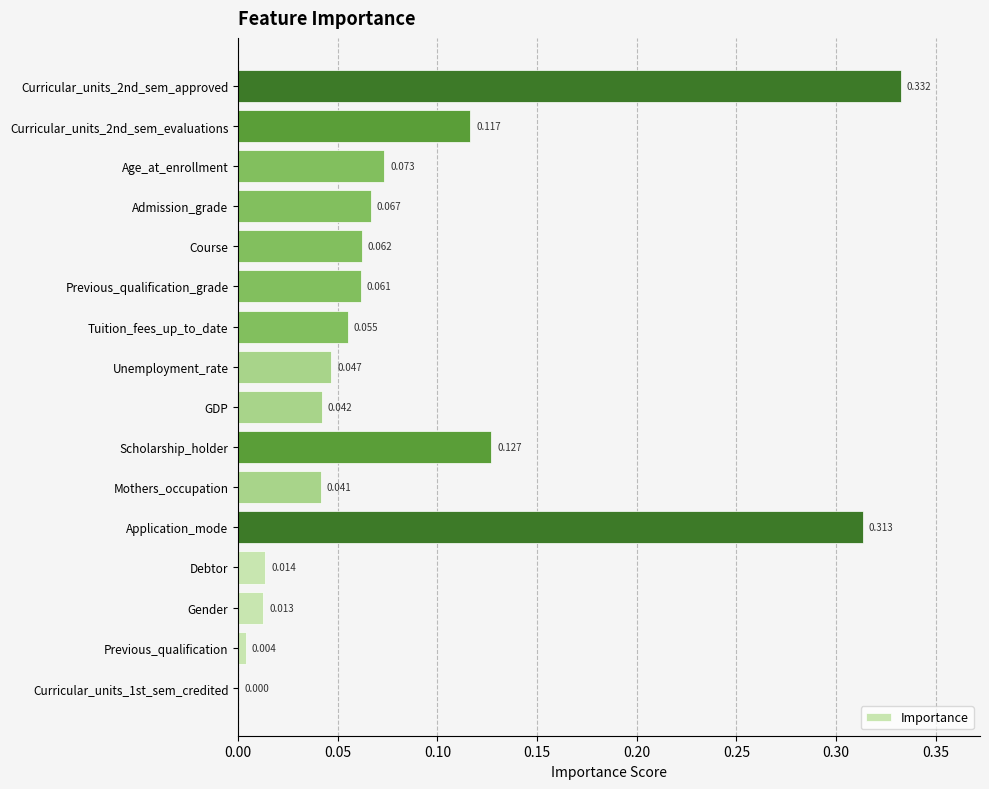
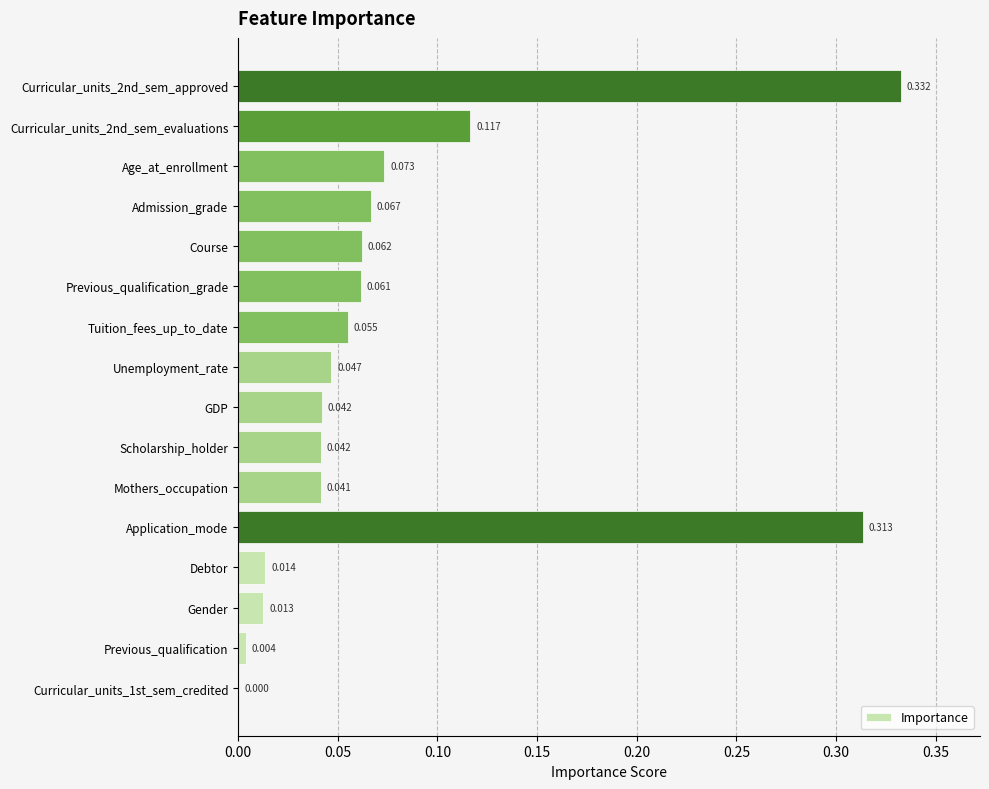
  {
    "Curricular_units_2nd_sem_approved": 0.332,
    "Curricular_units_2nd_sem_evaluations": 0.117,
    "Age_at_enrollment": 0.073,
    "Admission_grade": 0.067,
    "Course": 0.062,
    "Previous_qualification_grade": 0.061,
    "Tuition_fees_up_to_date": 0.055,
    "Unemployment_rate": 0.047,
    "GDP": 0.042,
-   "Scholarship_holder": 0.127,
+   "Scholarship_holder": 0.042,
    "Mothers_occupation": 0.041,
    "Application_mode": 0.313,
    "Debtor": 0.014,
    "Gender": 0.013,
    "Previous_qualification": 0.004,
    "Curricular_units_1st_sem_credited": 0.000
  }
